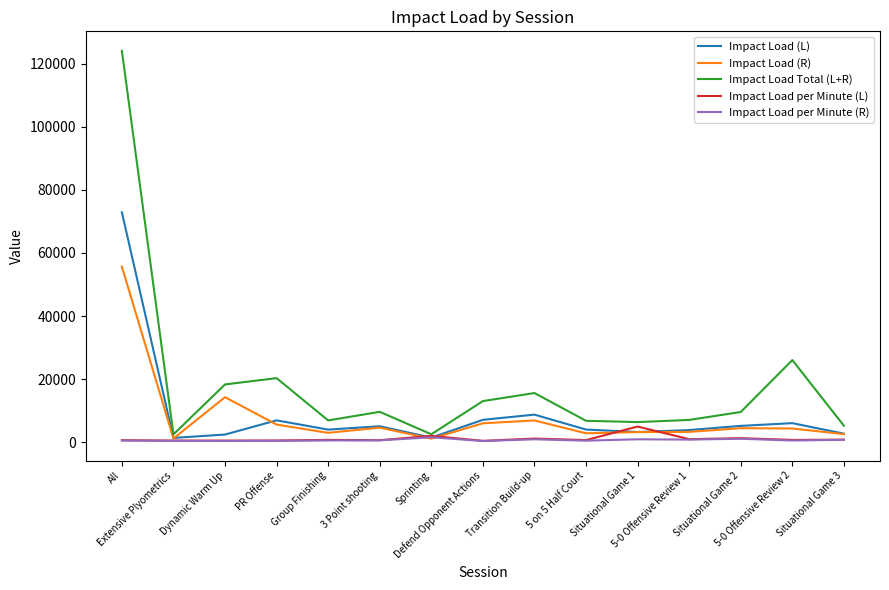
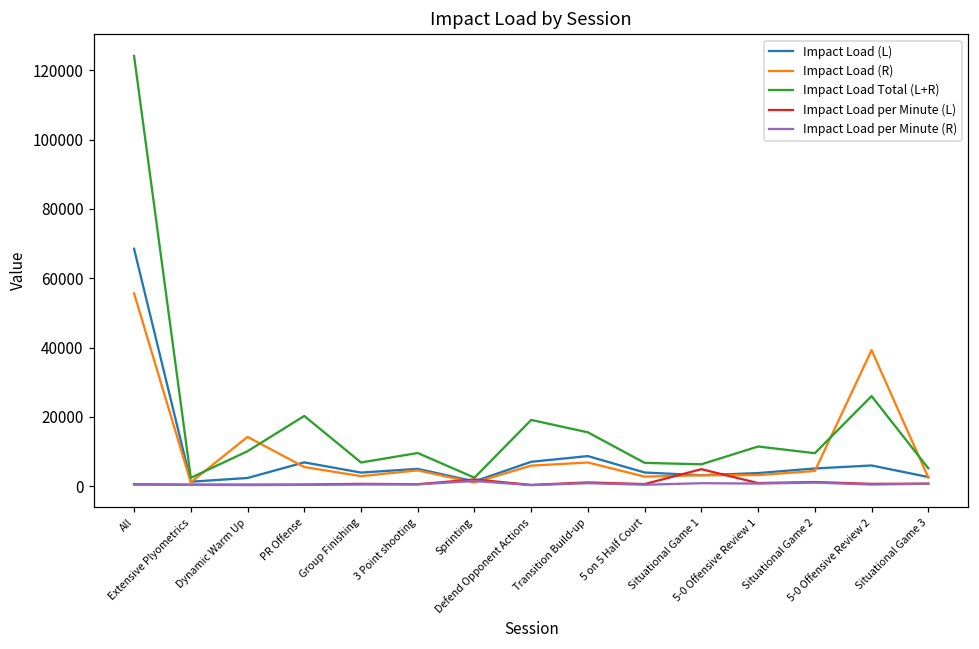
  {
    "Impact Load (L)": {
-     "All": 73000,
+     "All": 69000,
      "Dynamic Warm Up": 2000,
      "PR Offense": 7000,
      "Group Finishing": 4000,
      "Defend Opponent Actions": 7000,
      "Transition Build-up": 9000,
      "5 on 5 Half Court": 4000,
      "5-0 Offensive Review 2": 6000
    },
    "Impact Load (R)": {
      "All": 56000,
      "Dynamic Warm Up": 14000,
      "PR Offense": 6000,
      "Group Finishing": 3000,
      "Defend Opponent Actions": 6000,
      "Transition Build-up": 7000,
      "5 on 5 Half Court": 3000,
-     "5-0 Offensive Review 2": 4000
+     "5-0 Offensive Review 2": 39000
    },
    "Impact Load Total (L+R)": {
      "All": 124000,
      "Extensive Plyometrics": 2000,
-     "Dynamic Warm Up": 18000,
+     "Dynamic Warm Up": 10000,
      "PR Offense": 20000,
      "Group Finishing": 7000,
      "3 Point shooting": 10000,
-     "Defend Opponent Actions": 13000,
+     "Defend Opponent Actions": 19000,
      "Transition Build-up": 16000,
      "5 on 5 Half Court": 7000,
      "Situational Game 1": 6000,
-     "5-0 Offensive Review 1": 7000,
+     "5-0 Offensive Review 1": 11000,
      "Situational Game 2": 10000,
      "5-0 Offensive Review 2": 26000,
      "Situational Game 3": 5000
    },
    "Impact Load per Minute (L)": {
      "Situational Game 1": 5000
    },
    "Impact Load per Minute (R)": {
      "Situational Game 1": 1000
    }
  }
